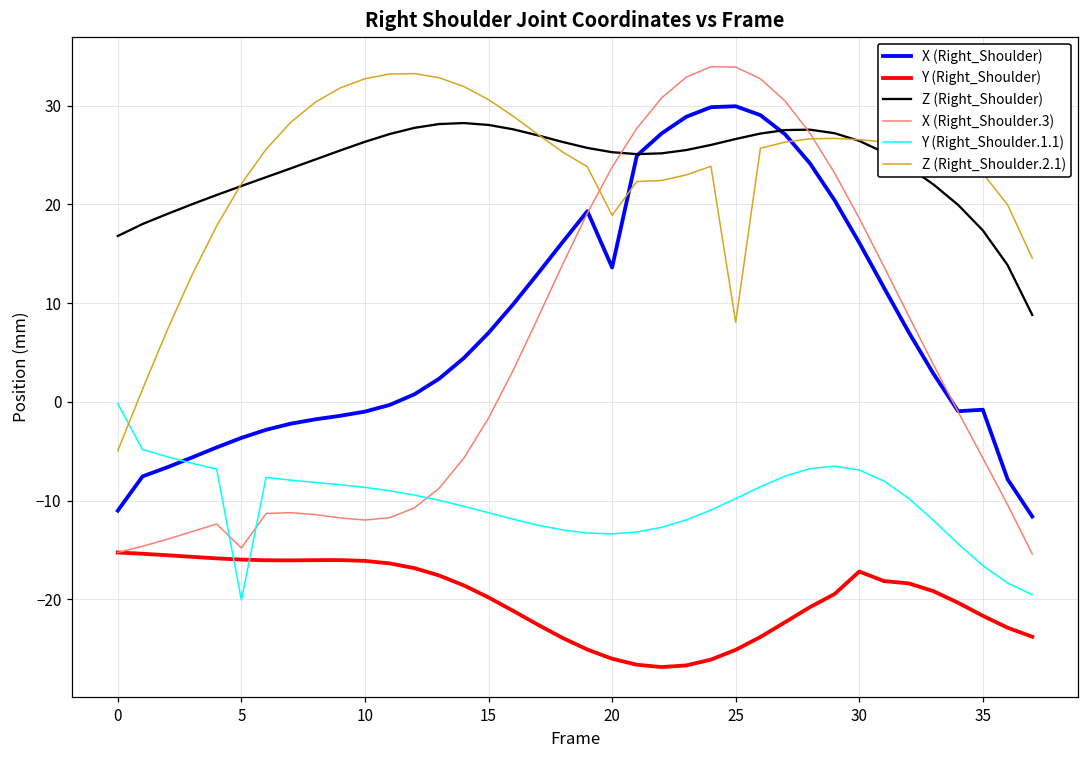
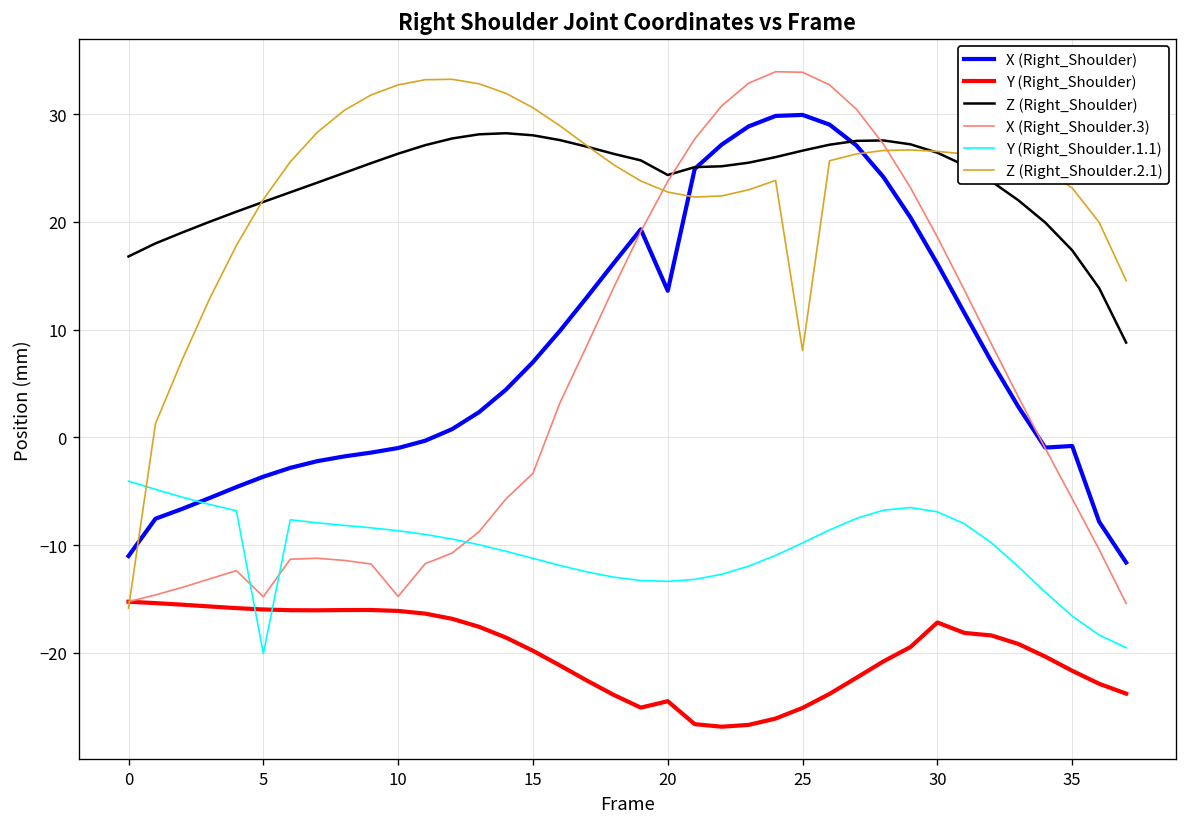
  {
    "X (Right_Shoulder)": {
      "0": -11,
      "5": -4,
      "10": -1,
      "15": 7,
      "20": 14,
      "25": 30,
      "30": 16,
      "35": -1
    },
    "Y (Right_Shoulder)": {
      "5": -16,
      "10": -16,
      "15": -20,
-     "20": -26,
+     "20": -25,
      "25": -25,
      "30": -17,
      "35": -22
    },
    "Z (Right_Shoulder)": {
      "0": 17,
      "10": 26,
      "15": 28,
-     "20": 25,
+     "20": 24,
      "25": 27,
      "35": 17
    },
    "X (Right_Shoulder.3)": {
      "5": -15,
-     "10": -12,
-     "15": -2,
+     "10": -15,
+     "15": -3,
      "20": 24,
      "25": 34,
      "30": 19,
      "35": -6
    },
    "Y (Right_Shoulder.1.1)": {
-     "0": 0,
+     "0": -4,
      "5": -20,
      "10": -9,
      "15": -11,
      "20": -13,
      "25": -10,
      "30": -7,
      "35": -17
    },
    "Z (Right_Shoulder.2.1)": {
-     "0": -5,
+     "0": -16,
      "10": 33,
      "15": 31,
-     "20": 19,
+     "20": 23,
      "25": 8
    }
  }
